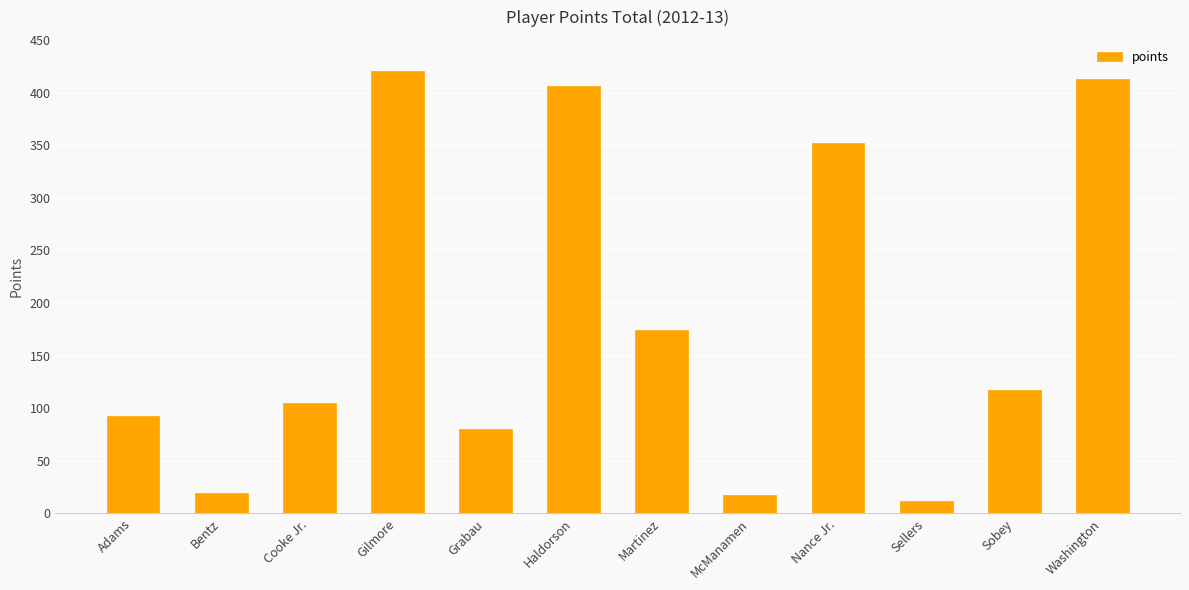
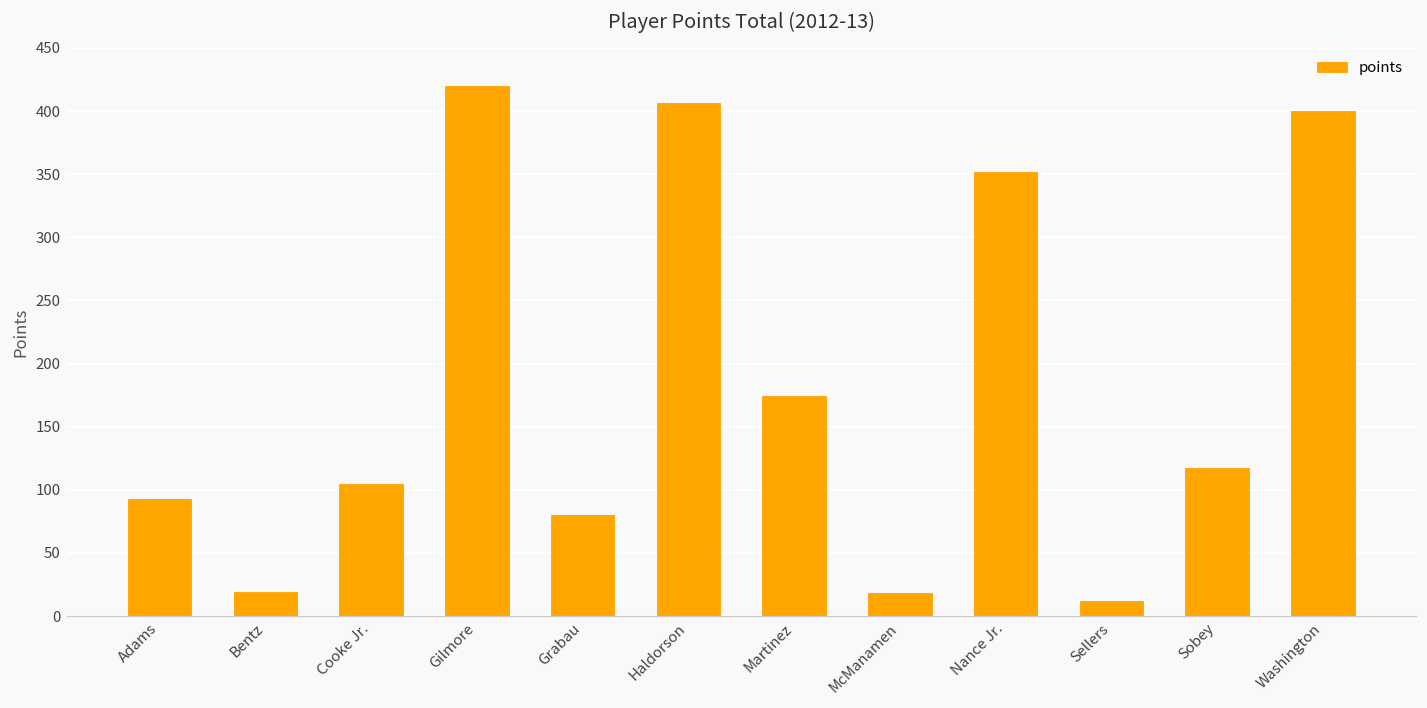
  {
    "Adams": 93,
    "Bentz": 19,
    "Cooke Jr.": 105,
    "Gilmore": 420,
    "Grabau": 80,
    "Haldorson": 406,
    "Martinez": 174,
    "McManamen": 18,
    "Nance Jr.": 352,
    "Sellers": 12,
    "Sobey": 117,
-   "Washington": 413
+   "Washington": 400
  }
